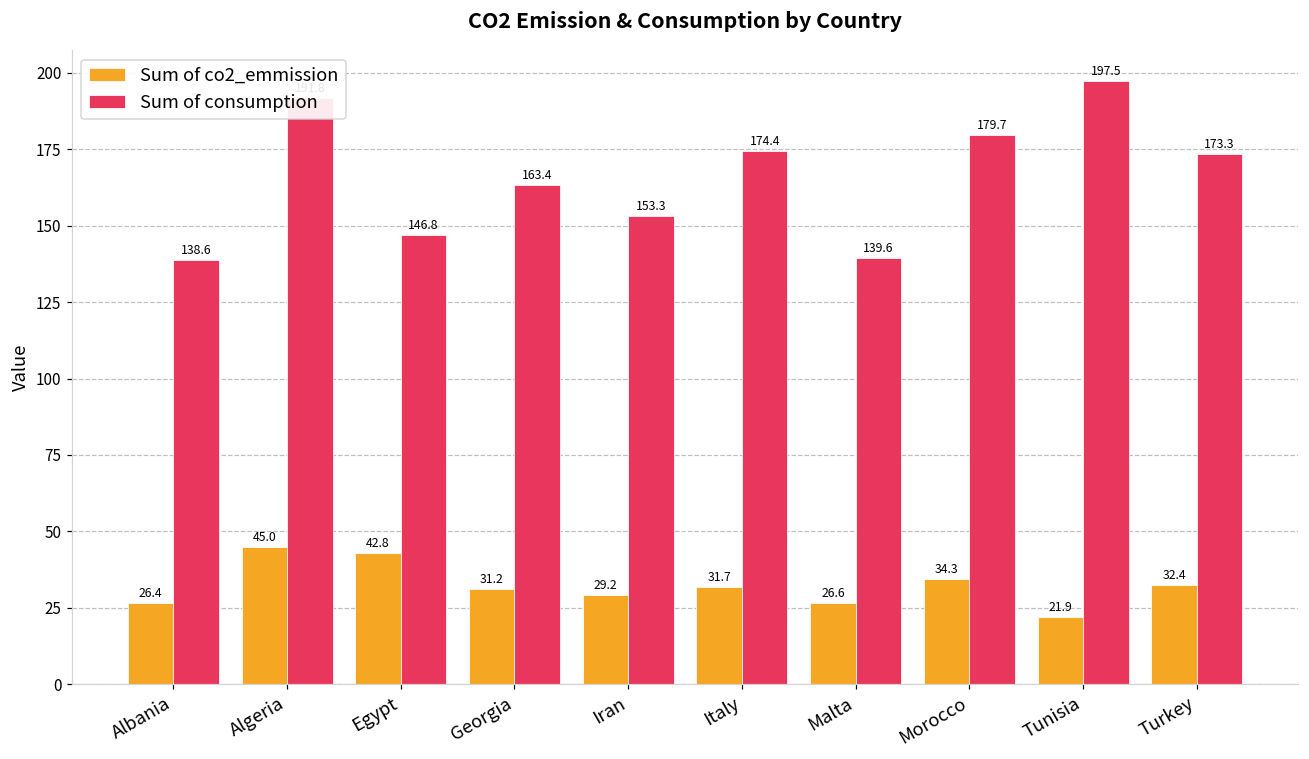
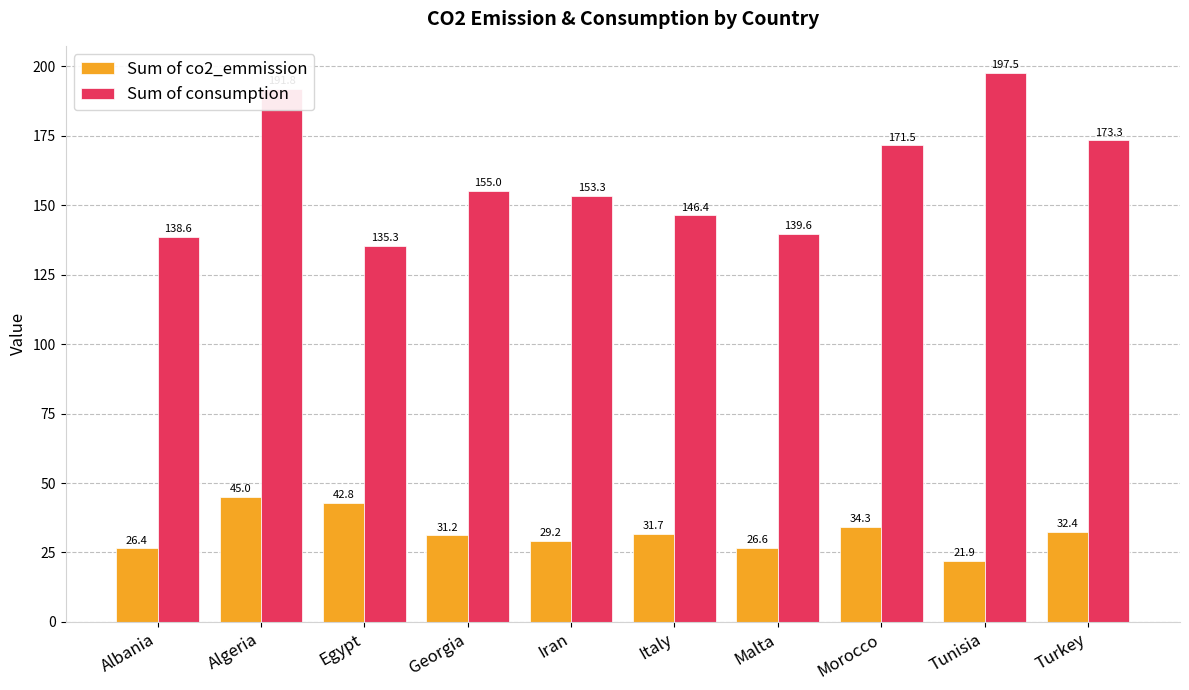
  {
    "Sum of co2_emmission": {
      "Albania": 26.4,
      "Algeria": 45.0,
      "Egypt": 42.8,
      "Georgia": 31.2,
      "Iran": 29.2,
      "Italy": 31.7,
      "Malta": 26.6,
      "Morocco": 34.3,
      "Tunisia": 21.9,
      "Turkey": 32.4
    },
    "Sum of consumption": {
      "Albania": 138.6,
-     "Egypt": 146.8,
-     "Georgia": 163.4,
+     "Egypt": 135.3,
+     "Georgia": 155.0,
      "Iran": 153.3,
-     "Italy": 174.4,
+     "Italy": 146.4,
      "Malta": 139.6,
-     "Morocco": 179.7,
+     "Morocco": 171.5,
      "Tunisia": 197.5,
      "Turkey": 173.3
    }
  }
